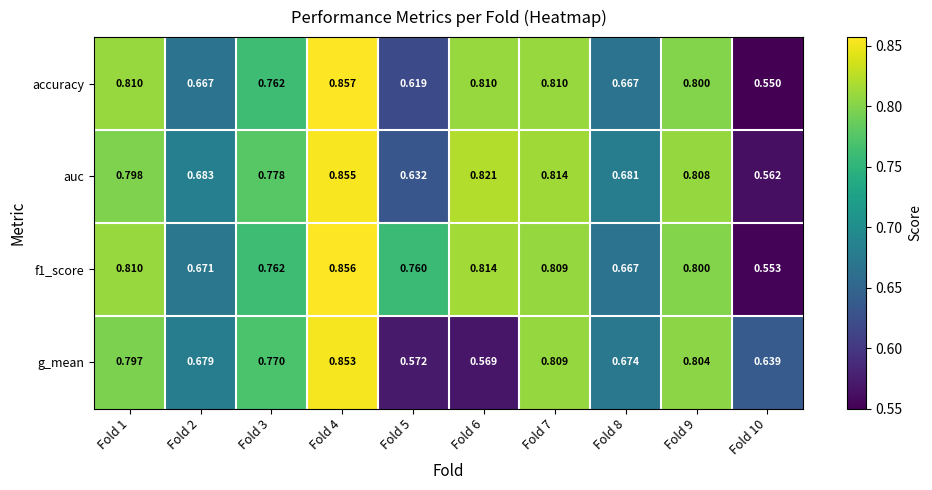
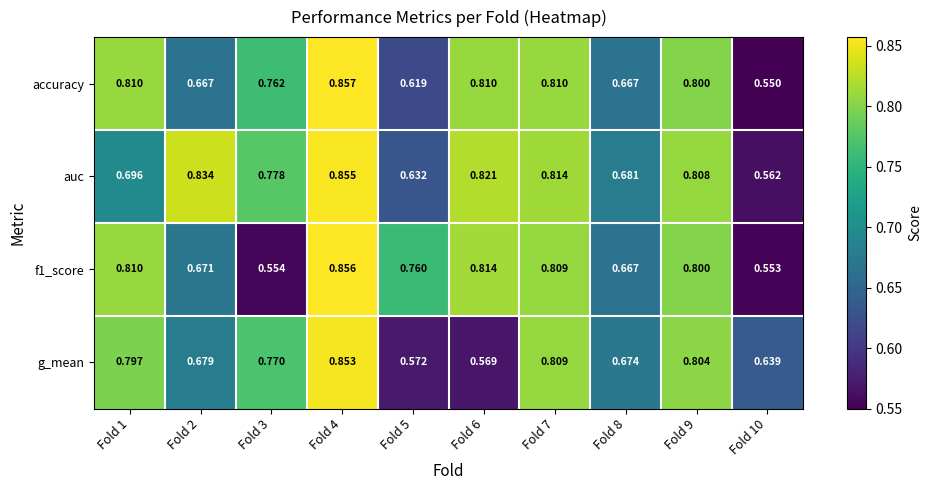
  {
    "accuracy": {
      "Fold 1": 0.810,
      "Fold 2": 0.667,
      "Fold 3": 0.762,
      "Fold 4": 0.857,
      "Fold 5": 0.619,
      "Fold 6": 0.810,
      "Fold 7": 0.810,
      "Fold 8": 0.667,
      "Fold 9": 0.800,
      "Fold 10": 0.550
    },
    "auc": {
-     "Fold 1": 0.798,
-     "Fold 2": 0.683,
+     "Fold 1": 0.696,
+     "Fold 2": 0.834,
      "Fold 3": 0.778,
      "Fold 4": 0.855,
      "Fold 5": 0.632,
      "Fold 6": 0.821,
      "Fold 7": 0.814,
      "Fold 8": 0.681,
      "Fold 9": 0.808,
      "Fold 10": 0.562
    },
    "f1_score": {
      "Fold 1": 0.810,
      "Fold 2": 0.671,
-     "Fold 3": 0.762,
+     "Fold 3": 0.554,
      "Fold 4": 0.856,
      "Fold 5": 0.760,
      "Fold 6": 0.814,
      "Fold 7": 0.809,
      "Fold 8": 0.667,
      "Fold 9": 0.800,
      "Fold 10": 0.553
    },
    "g_mean": {
      "Fold 1": 0.797,
      "Fold 2": 0.679,
      "Fold 3": 0.770,
      "Fold 4": 0.853,
      "Fold 5": 0.572,
      "Fold 6": 0.569,
      "Fold 7": 0.809,
      "Fold 8": 0.674,
      "Fold 9": 0.804,
      "Fold 10": 0.639
    }
  }
